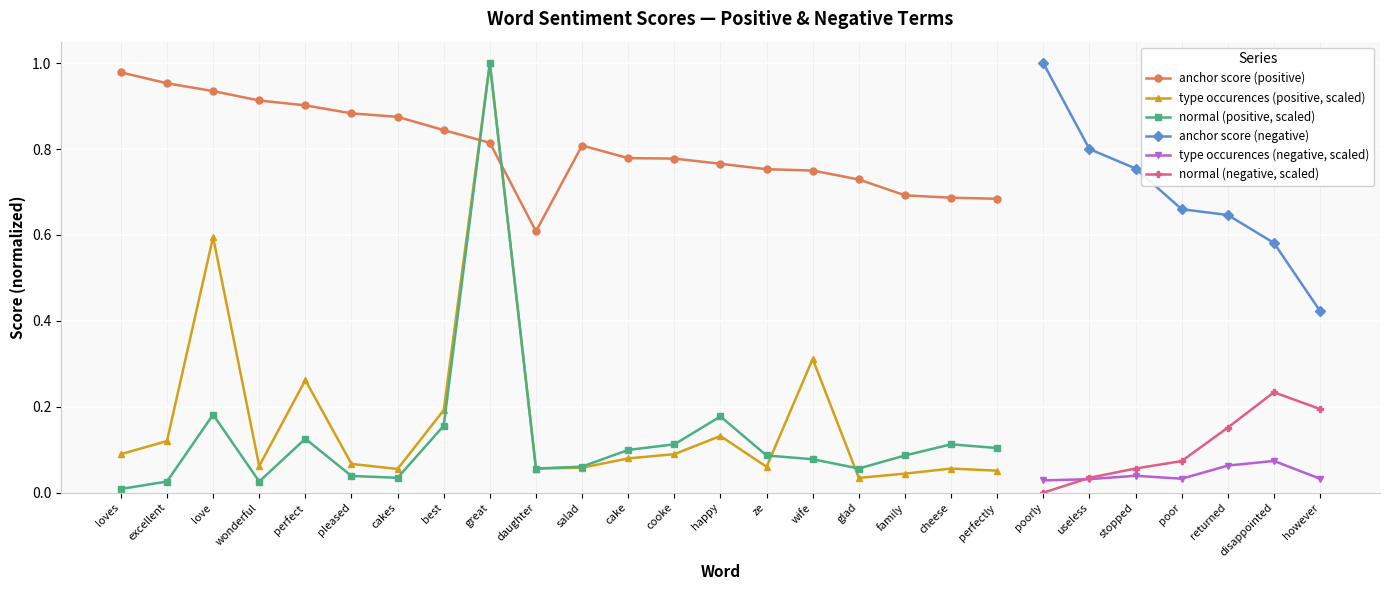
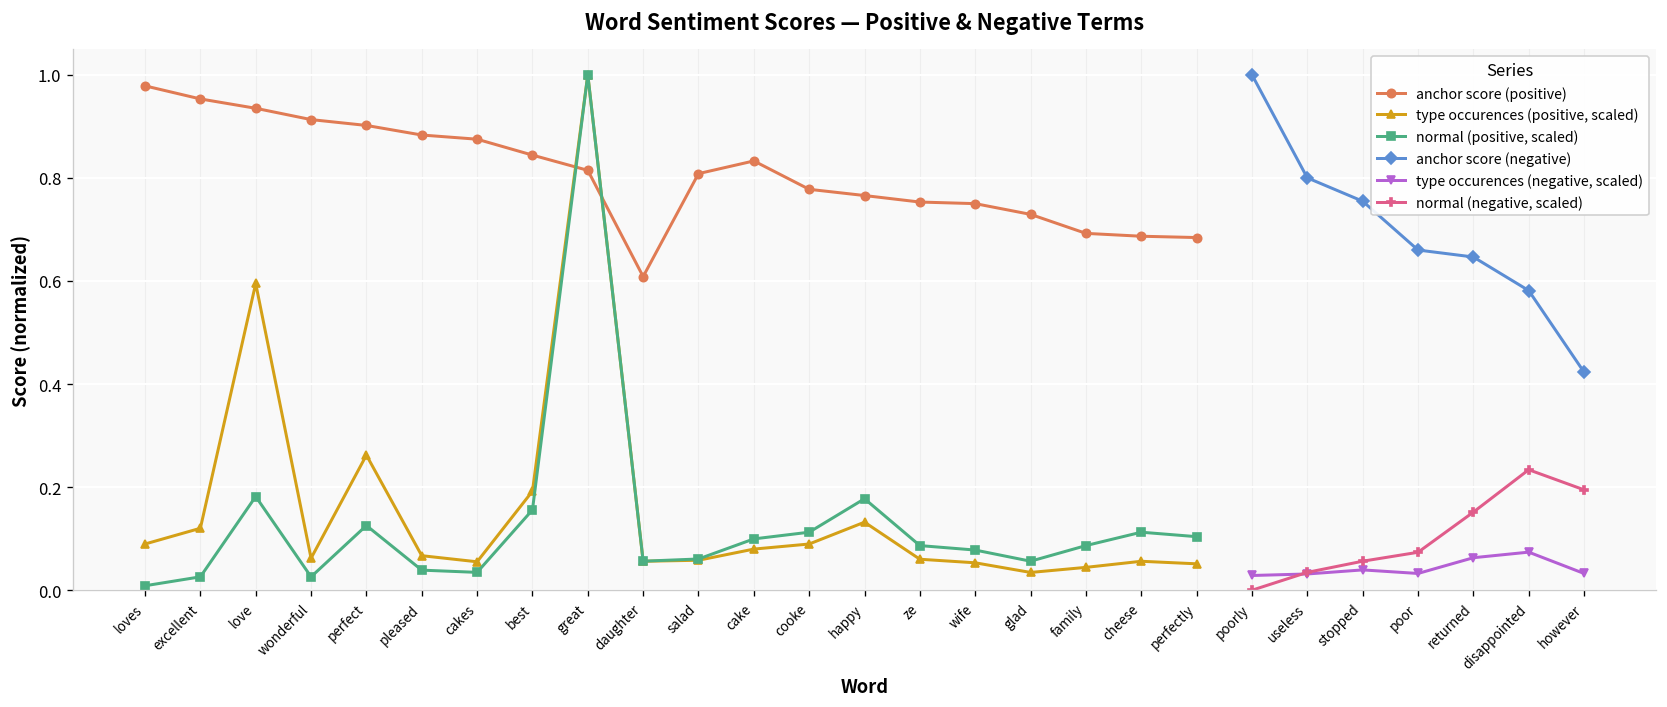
  {
    "anchor score (positive)": {
      "loves": 0.98,
      "excellent": 0.95,
      "love": 0.93,
      "wonderful": 0.91,
      "perfect": 0.90,
      "pleased": 0.88,
      "cakes": 0.88,
      "best": 0.84,
      "great": 0.81,
      "daughter": 0.61,
      "salad": 0.81,
-     "cake": 0.78,
+     "cake": 0.83,
      "cooke": 0.78,
      "happy": 0.77,
      "ze": 0.75,
      "wife": 0.75,
      "glad": 0.73,
      "family": 0.69,
      "cheese": 0.69,
      "perfectly": 0.68
    },
    "type occurences (positive, scaled)": {
      "loves": 0.09,
      "excellent": 0.12,
      "love": 0.60,
      "wonderful": 0.06,
      "perfect": 0.26,
      "pleased": 0.07,
      "cakes": 0.06,
      "best": 0.19,
      "cake": 0.08,
      "cooke": 0.09,
      "happy": 0.13,
      "ze": 0.06,
-     "wife": 0.31,
+     "wife": 0.05,
      "glad": 0.03,
      "family": 0.04,
      "cheese": 0.06,
      "perfectly": 0.05
    },
    "normal (positive, scaled)": {
      "loves": 0.01,
      "excellent": 0.03,
      "love": 0.18,
      "wonderful": 0.03,
      "perfect": 0.13,
      "pleased": 0.04,
      "cakes": 0.03,
      "best": 0.16,
      "cake": 0.10,
      "cooke": 0.11,
      "happy": 0.18,
      "ze": 0.09,
      "wife": 0.08,
      "glad": 0.06,
      "family": 0.09,
      "cheese": 0.11,
      "perfectly": 0.10
    },
    "anchor score (negative)": {
      "poorly": 1.00,
      "useless": 0.80,
      "stopped": 0.75,
      "poor": 0.66,
      "returned": 0.65,
      "disappointed": 0.58,
      "however": 0.42
    },
    "type occurences (negative, scaled)": {
      "poorly": 0.03,
      "stopped": 0.04,
      "poor": 0.03,
      "returned": 0.06,
      "disappointed": 0.07,
      "however": 0.03
    },
    "normal (negative, scaled)": {
      "poorly": 0.00,
      "stopped": 0.06,
      "poor": 0.07,
      "returned": 0.15,
      "disappointed": 0.23,
      "however": 0.19
    }
  }
